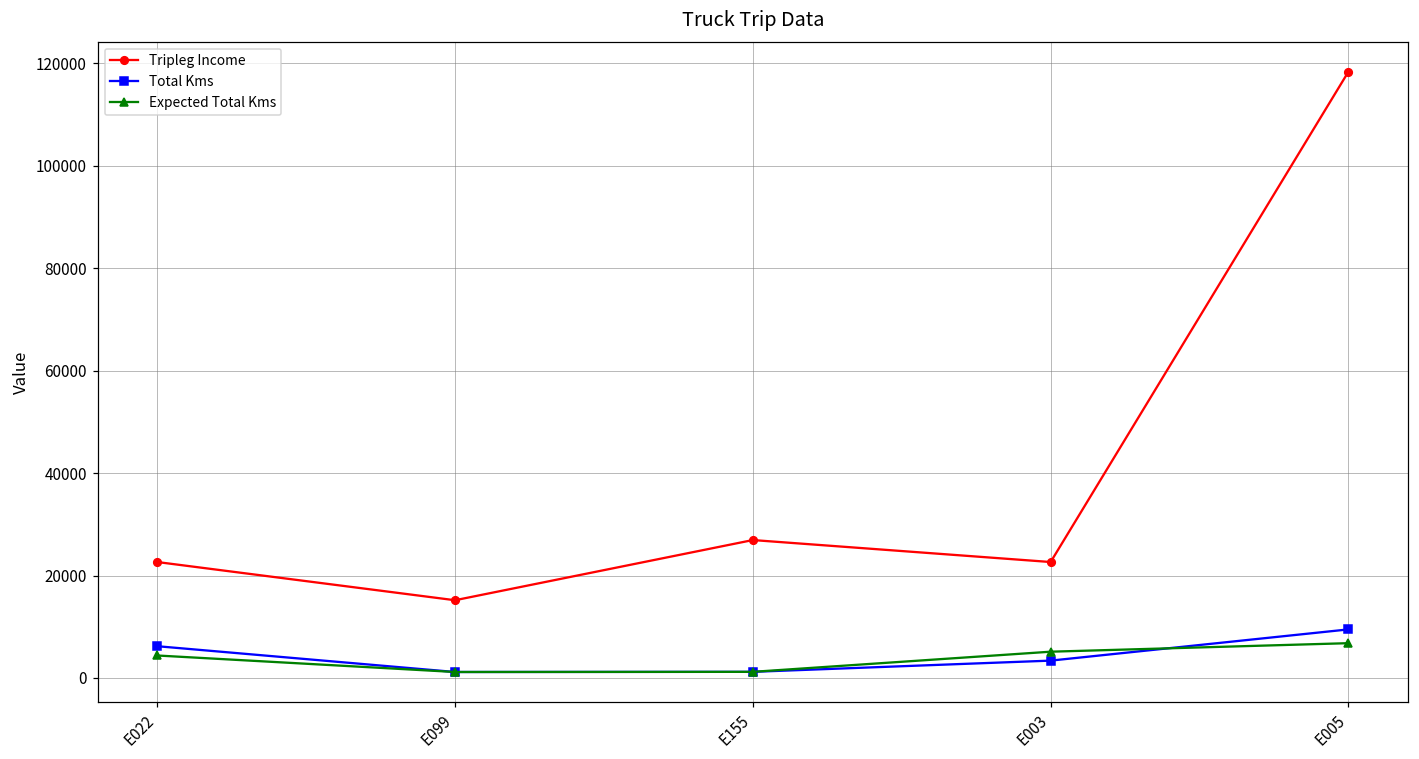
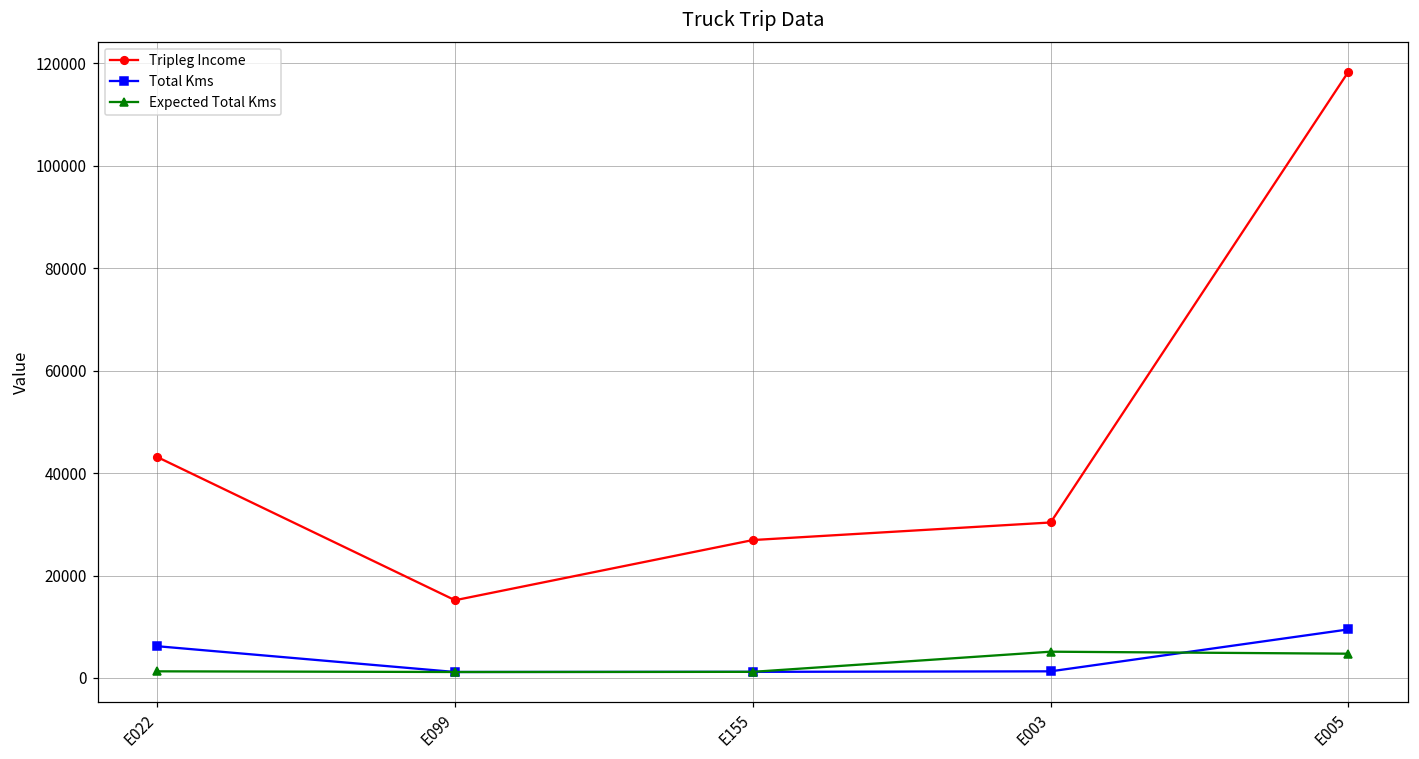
  {
    "Tripleg Income": {
-     "E022": 23000,
+     "E022": 43000,
      "E099": 15000,
      "E155": 27000,
-     "E003": 23000,
+     "E003": 30000,
      "E005": 118000
    },
    "Total Kms": {
      "E022": 6000,
-     "E003": 3000,
+     "E003": 1000,
      "E005": 9000
    },
    "Expected Total Kms": {
-     "E022": 4000,
+     "E022": 1000,
      "E003": 5000,
-     "E005": 7000
+     "E005": 5000
    }
  }
